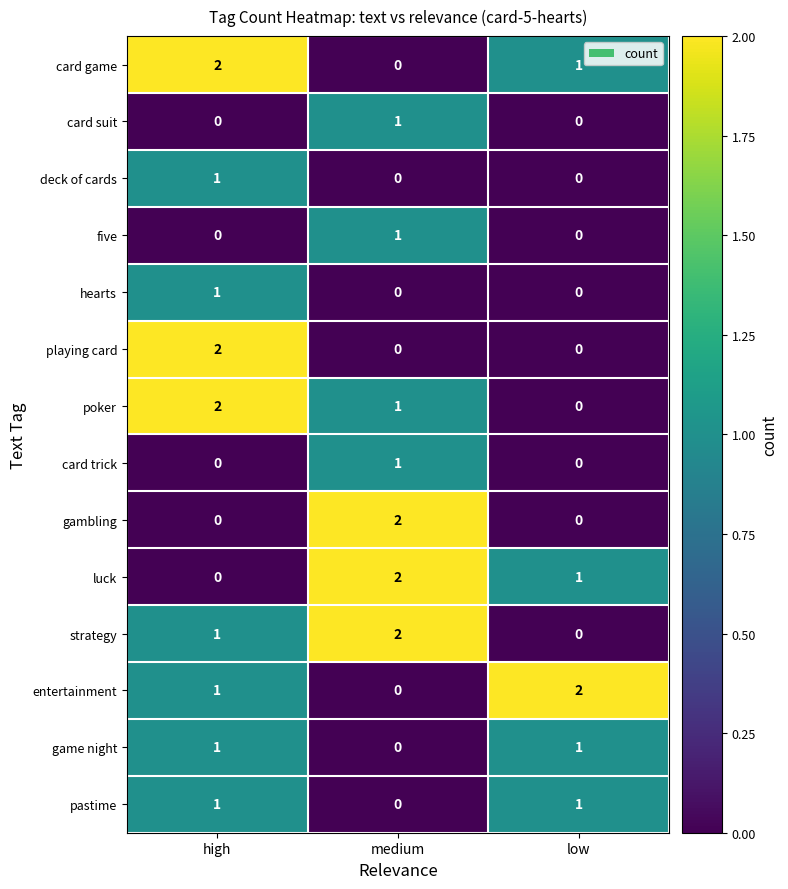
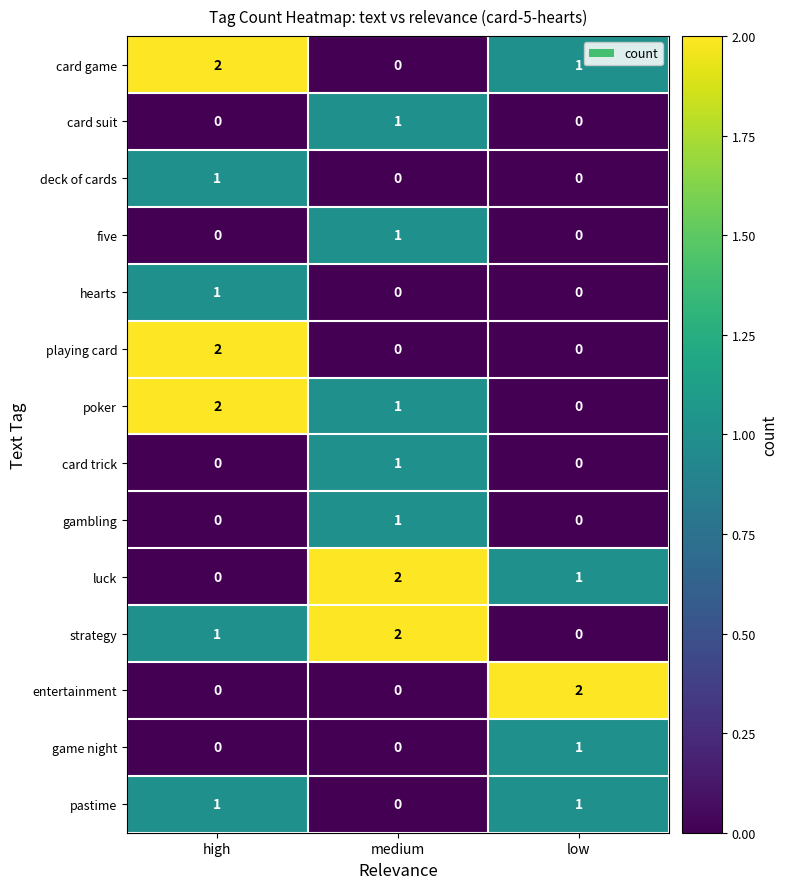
  {
    "card game": {
      "high": 2,
      "medium": 0,
      "low": 1
    },
    "card suit": {
      "high": 0,
      "medium": 1,
      "low": 0
    },
    "deck of cards": {
      "high": 1,
      "medium": 0,
      "low": 0
    },
    "five": {
      "high": 0,
      "medium": 1,
      "low": 0
    },
    "hearts": {
      "high": 1,
      "medium": 0,
      "low": 0
    },
    "playing card": {
      "high": 2,
      "medium": 0,
      "low": 0
    },
    "poker": {
      "high": 2,
      "medium": 1,
      "low": 0
    },
    "card trick": {
      "high": 0,
      "medium": 1,
      "low": 0
    },
    "gambling": {
      "high": 0,
-     "medium": 2,
+     "medium": 1,
      "low": 0
    },
    "luck": {
      "high": 0,
      "medium": 2,
      "low": 1
    },
    "strategy": {
      "high": 1,
      "medium": 2,
      "low": 0
    },
    "entertainment": {
-     "high": 1,
+     "high": 0,
      "medium": 0,
      "low": 2
    },
    "game night": {
-     "high": 1,
+     "high": 0,
      "medium": 0,
      "low": 1
    },
    "pastime": {
      "high": 1,
      "medium": 0,
      "low": 1
    }
  }
